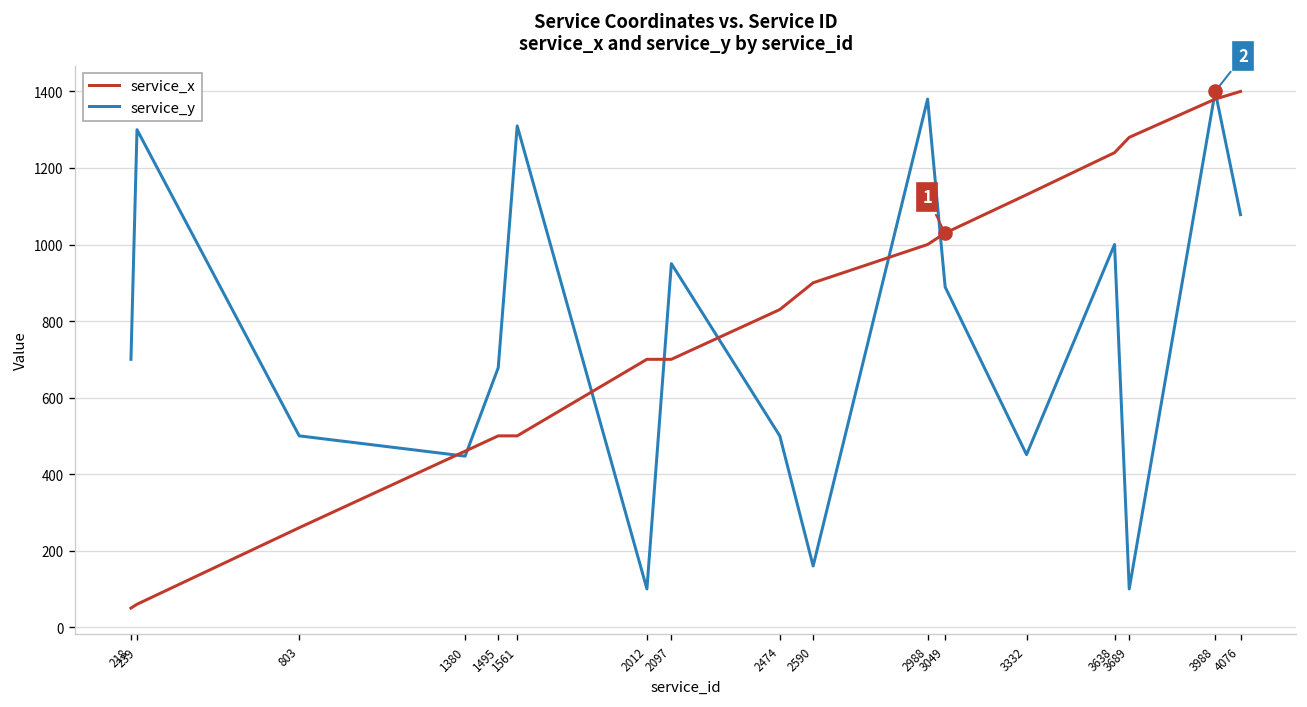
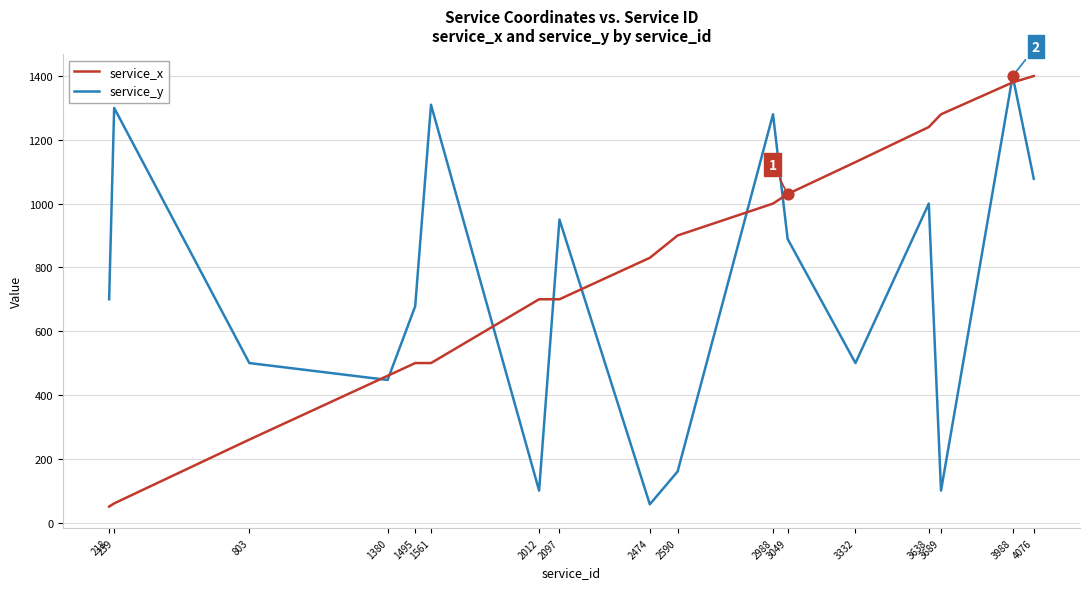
  {
    "service_y": {
      "218": 700,
      "239": 1300,
      "803": 500,
      "1380": 450,
      "1495": 680,
      "1561": 1310,
      "2012": 100,
      "2097": 950,
-     "2474": 500,
+     "2474": 60,
      "2590": 160,
-     "2988": 1380,
+     "2988": 1280,
      "3049": 890,
-     "3332": 450,
+     "3332": 500,
      "3638": 1000,
      "3689": 100,
      "4076": 1080
    }
  }
